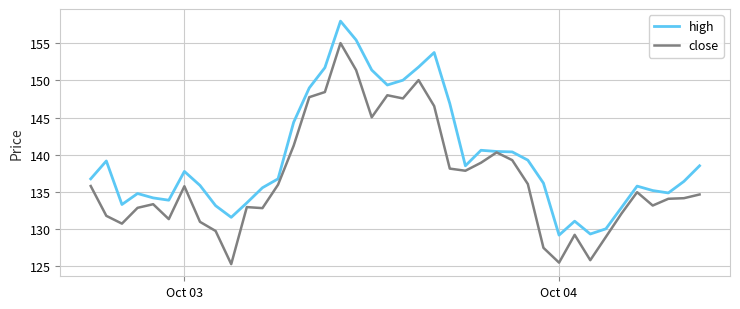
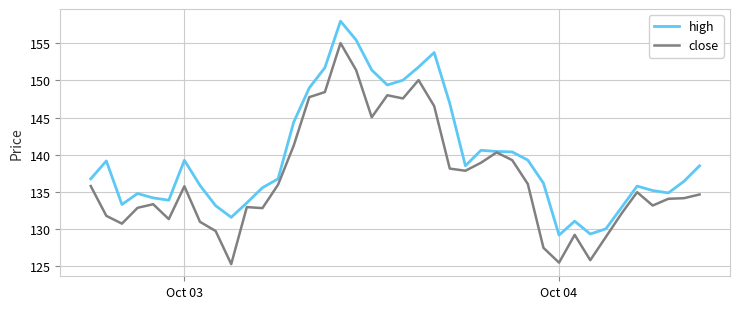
  {
    "high": {
-     "Oct 03": 138,
+     "Oct 03": 139,
      "Oct 04": 129
    },
    "close": {
      "Oct 03": 136,
      "Oct 04": 125
    }
  }
